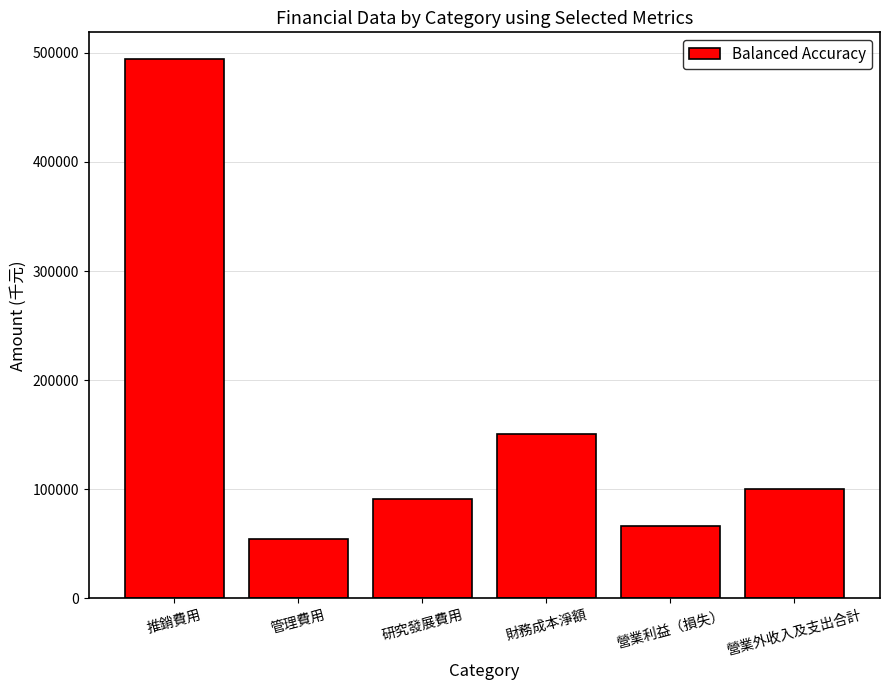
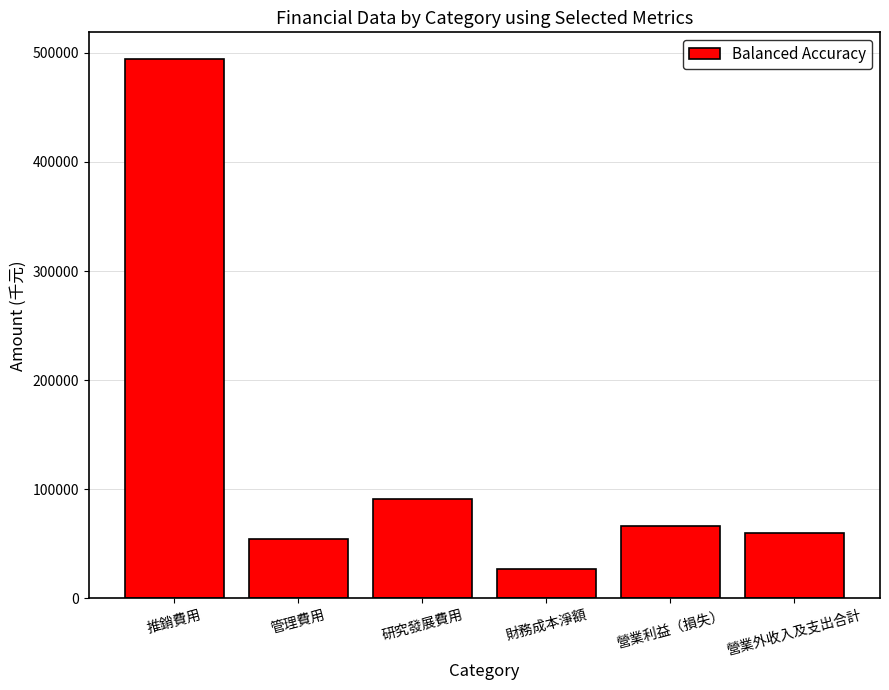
  {
    "推銷費用": 494000,
    "管理費用": 54000,
    "研究發展費用": 91000,
-   "財務成本淨額": 150000,
+   "財務成本淨額": 26000,
    "營業利益（損失）": 66000,
-   "營業外收入及支出合計": 100000
+   "營業外收入及支出合計": 60000
  }
